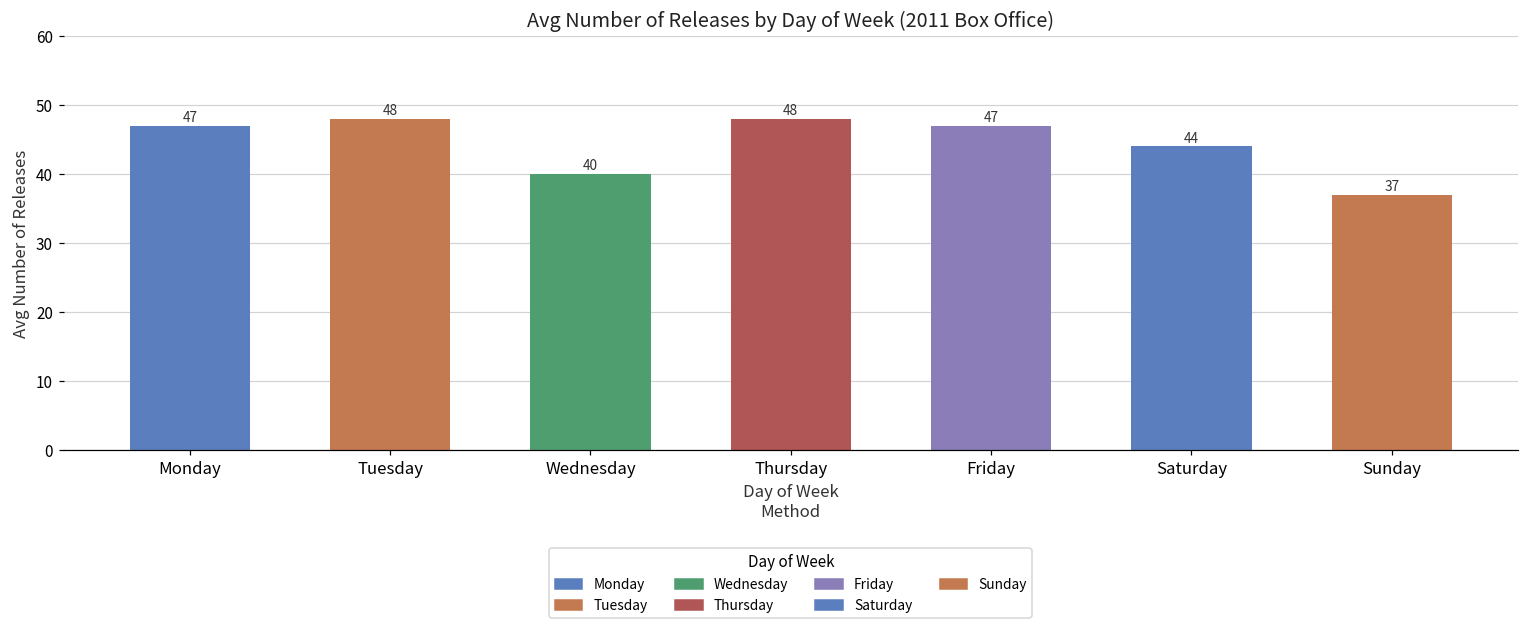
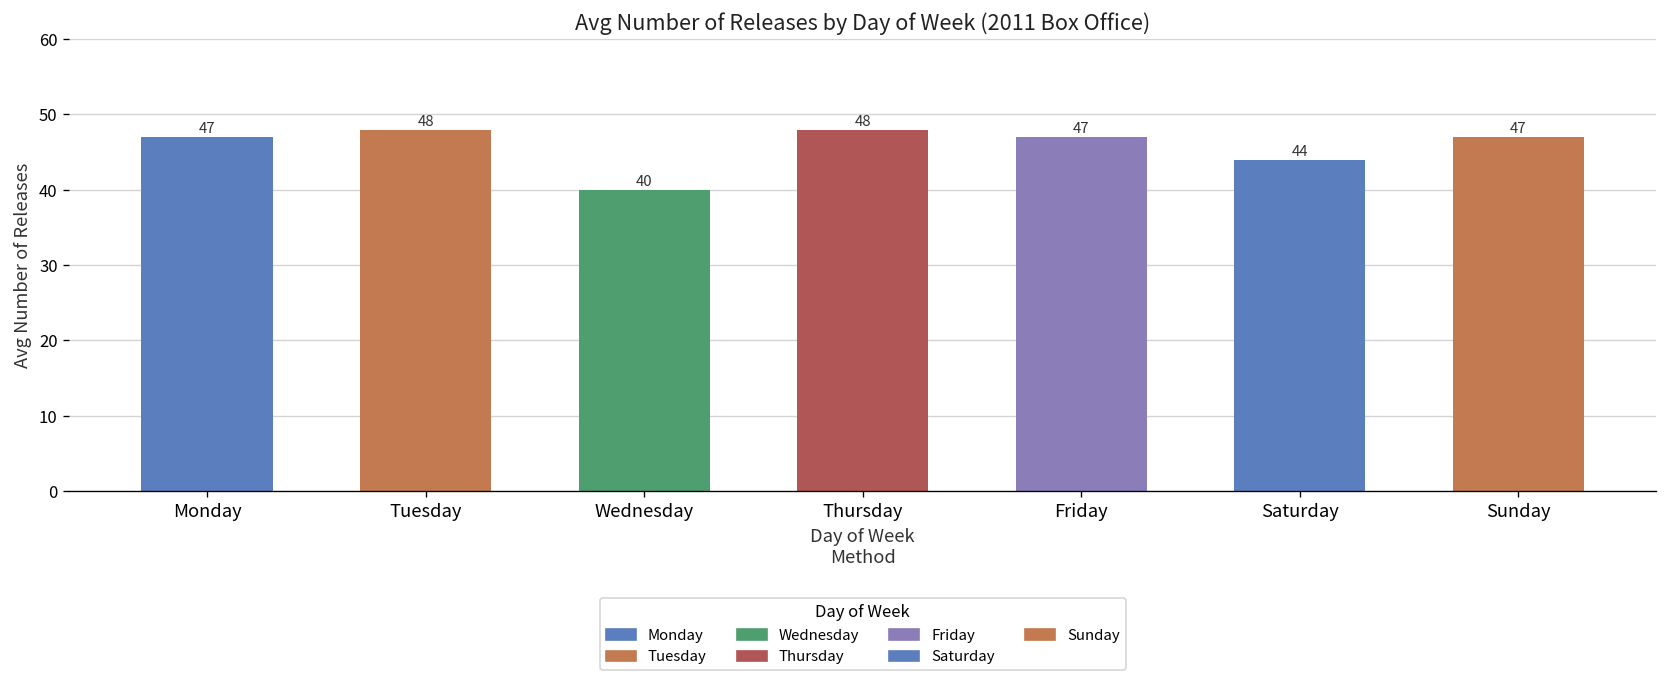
  {
    "Monday": 47,
    "Tuesday": 48,
    "Wednesday": 40,
    "Thursday": 48,
    "Friday": 47,
    "Saturday": 44,
-   "Sunday": 37
+   "Sunday": 47
  }
